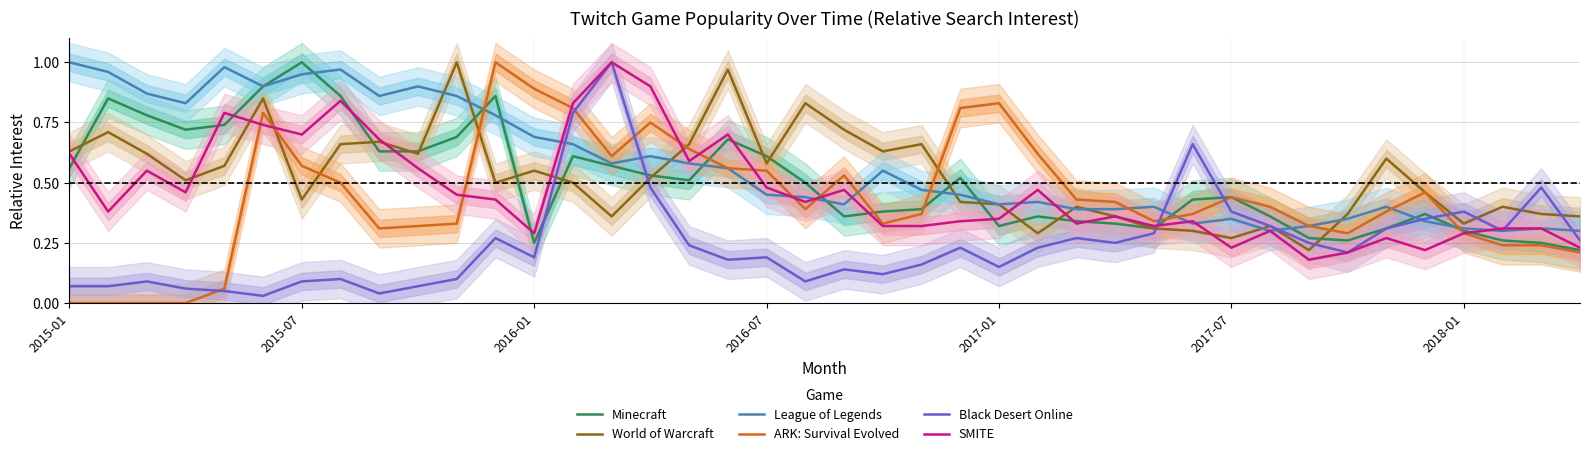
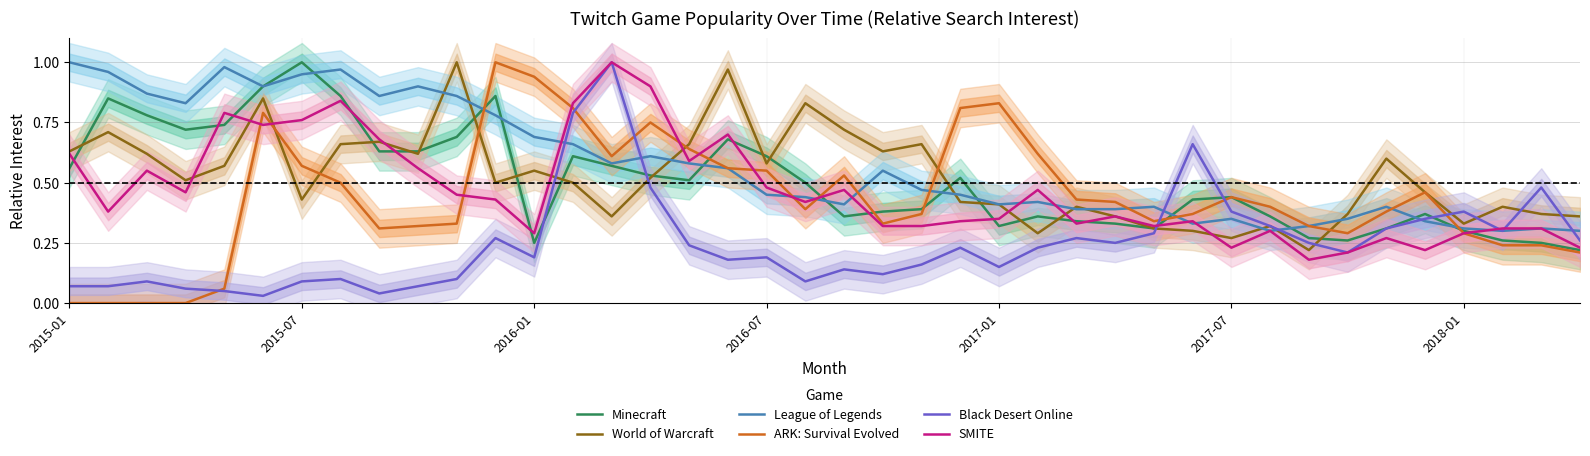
  {
    "Minecraft": {
      "2015-01": 0.56,
      "2015-07": 1.00,
      "2016-01": 0.25,
      "2017-01": 0.32
    },
    "World of Warcraft": {
      "2015-07": 0.43,
      "2016-01": 0.55
    },
    "ARK: Survival Evolved": {
      "2015-01": 0.00,
      "2015-07": 0.57,
-     "2016-01": 0.89,
+     "2016-01": 0.94,
      "2017-01": 0.83
    },
    "SMITE": {
-     "2015-07": 0.70,
+     "2015-07": 0.76,
      "2017-07": 0.23
    }
  }
